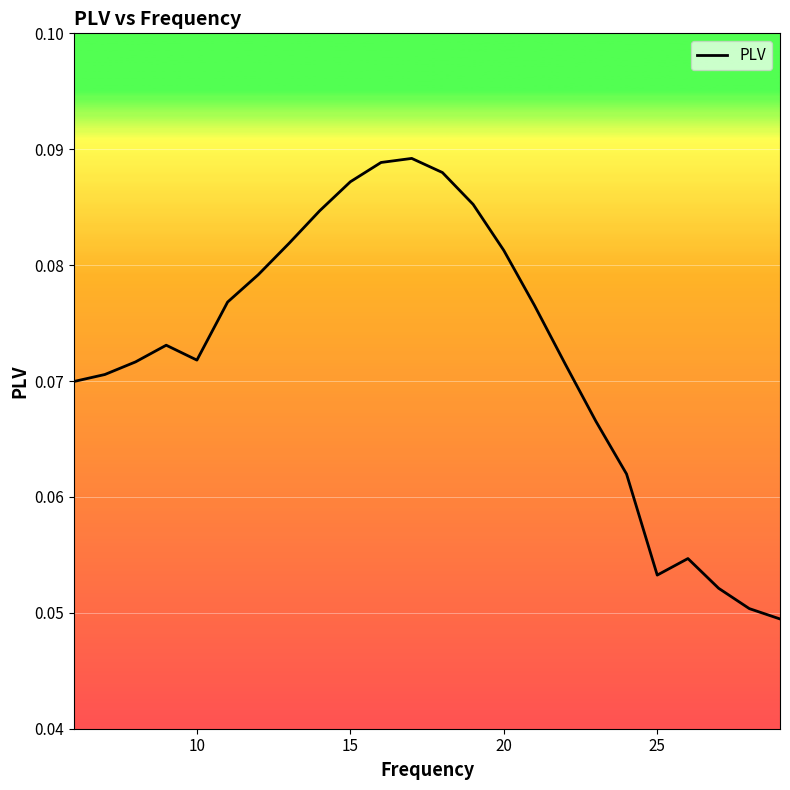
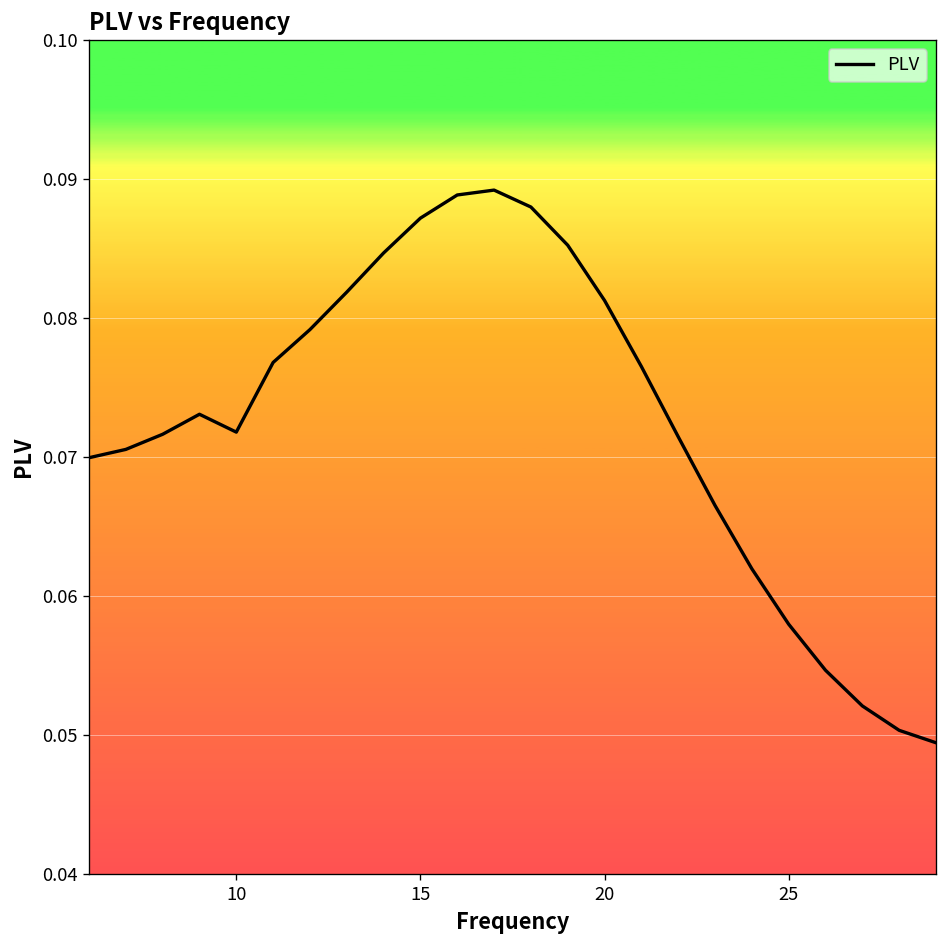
  {
    "10": 0.0718,
    "15": 0.0872,
    "20": 0.0813,
-   "25": 0.0533
+   "25": 0.0580
  }
